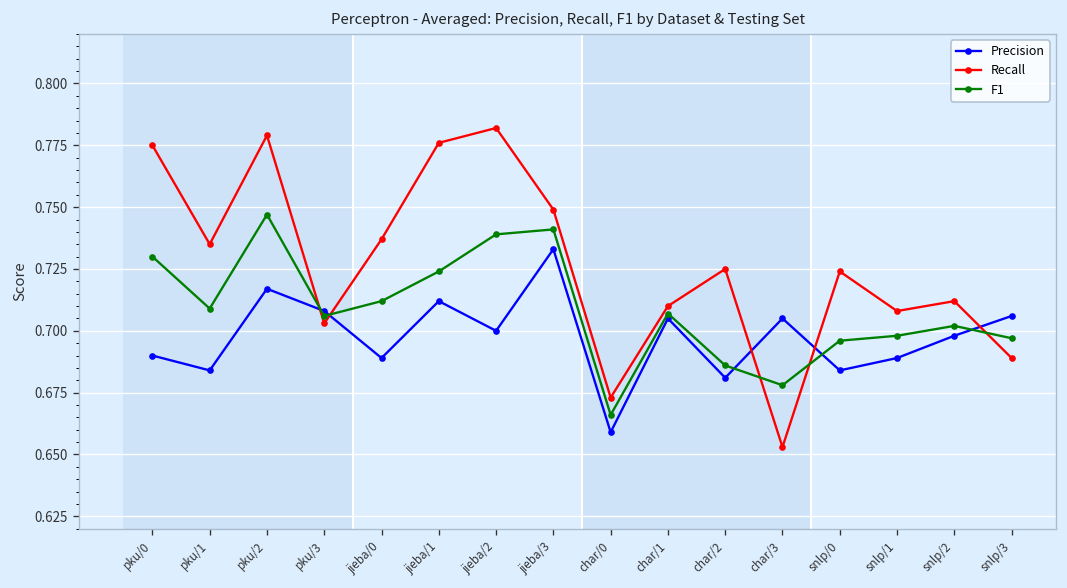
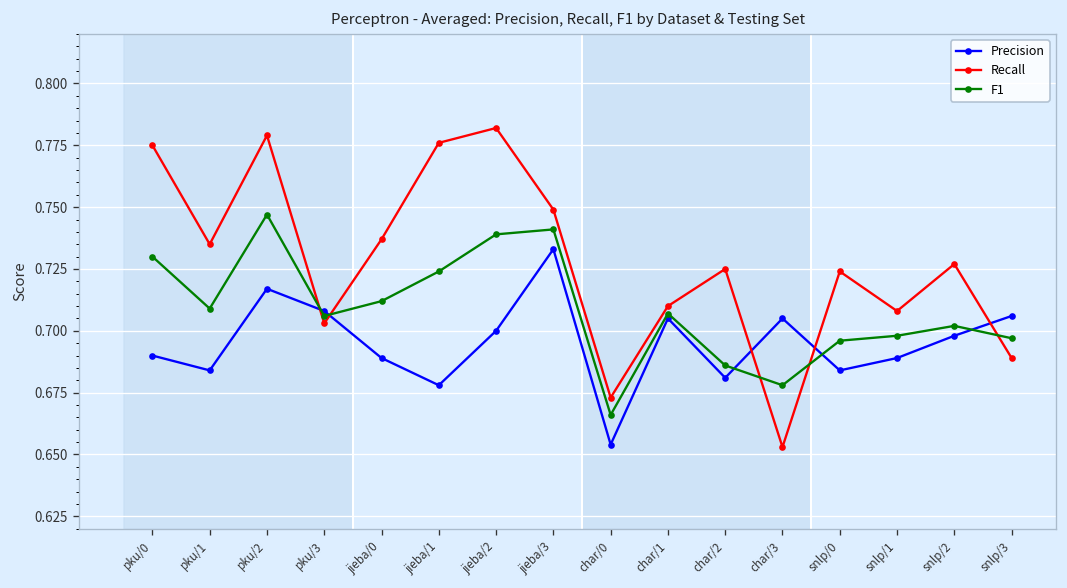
  {
    "Precision": {
      "pku/0": 0.690,
      "pku/1": 0.684,
      "pku/2": 0.717,
      "pku/3": 0.708,
      "jieba/0": 0.689,
-     "jieba/1": 0.712,
+     "jieba/1": 0.678,
      "jieba/2": 0.700,
      "jieba/3": 0.733,
-     "char/0": 0.659,
+     "char/0": 0.654,
      "char/1": 0.705,
      "char/2": 0.681,
      "char/3": 0.705,
      "snlp/0": 0.684,
      "snlp/1": 0.689,
      "snlp/2": 0.698,
      "snlp/3": 0.706
    },
    "Recall": {
      "pku/0": 0.775,
      "pku/1": 0.735,
      "pku/2": 0.779,
      "pku/3": 0.703,
      "jieba/0": 0.737,
      "jieba/1": 0.776,
      "jieba/2": 0.782,
      "jieba/3": 0.749,
      "char/0": 0.673,
      "char/1": 0.710,
      "char/2": 0.725,
      "char/3": 0.653,
      "snlp/0": 0.724,
      "snlp/1": 0.708,
-     "snlp/2": 0.712,
+     "snlp/2": 0.727,
      "snlp/3": 0.689
    },
    "F1": {
      "pku/0": 0.730,
      "pku/1": 0.709,
      "pku/2": 0.747,
      "pku/3": 0.706,
      "jieba/0": 0.712,
      "jieba/1": 0.724,
      "jieba/2": 0.739,
      "jieba/3": 0.741,
      "char/0": 0.666,
      "char/1": 0.707,
      "char/2": 0.686,
      "char/3": 0.678,
      "snlp/0": 0.696,
      "snlp/1": 0.698,
      "snlp/2": 0.702,
      "snlp/3": 0.697
    }
  }
